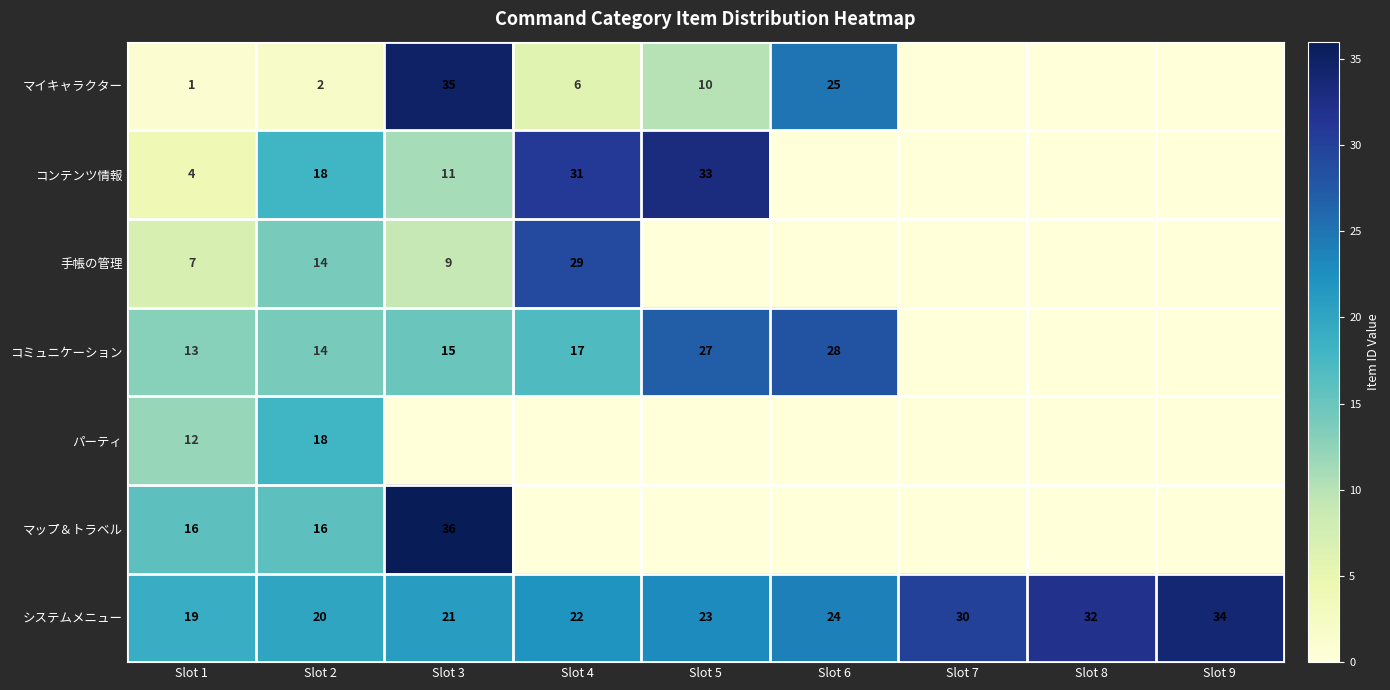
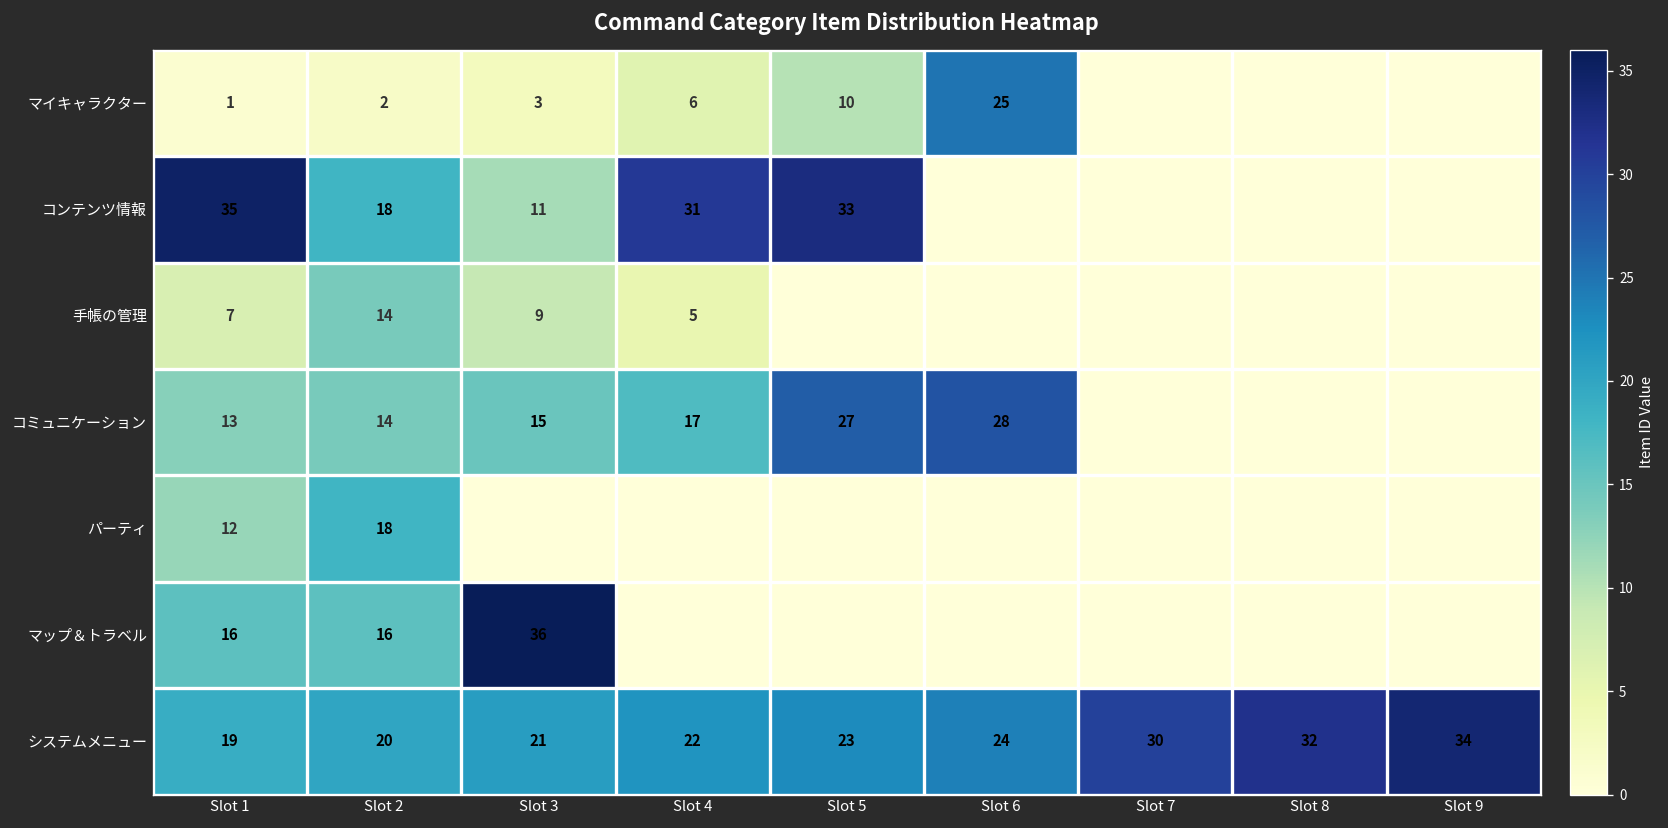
  {
    "マイキャラクター": {
      "Slot 1": 1,
      "Slot 2": 2,
-     "Slot 3": 35,
+     "Slot 3": 3,
      "Slot 4": 6,
      "Slot 5": 10,
      "Slot 6": 25
    },
    "コンテンツ情報": {
-     "Slot 1": 4,
+     "Slot 1": 35,
      "Slot 2": 18,
      "Slot 3": 11,
      "Slot 4": 31,
      "Slot 5": 33
    },
    "手帳の管理": {
      "Slot 1": 7,
      "Slot 2": 14,
      "Slot 3": 9,
-     "Slot 4": 29
+     "Slot 4": 5
    },
    "コミュニケーション": {
      "Slot 1": 13,
      "Slot 2": 14,
      "Slot 3": 15,
      "Slot 4": 17,
      "Slot 5": 27,
      "Slot 6": 28
    },
    "パーティ": {
      "Slot 1": 12,
      "Slot 2": 18
    },
    "マップ＆トラベル": {
      "Slot 1": 16,
      "Slot 2": 16,
      "Slot 3": 36
    },
    "システムメニュー": {
      "Slot 1": 19,
      "Slot 2": 20,
      "Slot 3": 21,
      "Slot 4": 22,
      "Slot 5": 23,
      "Slot 6": 24,
      "Slot 7": 30,
      "Slot 8": 32,
      "Slot 9": 34
    }
  }
